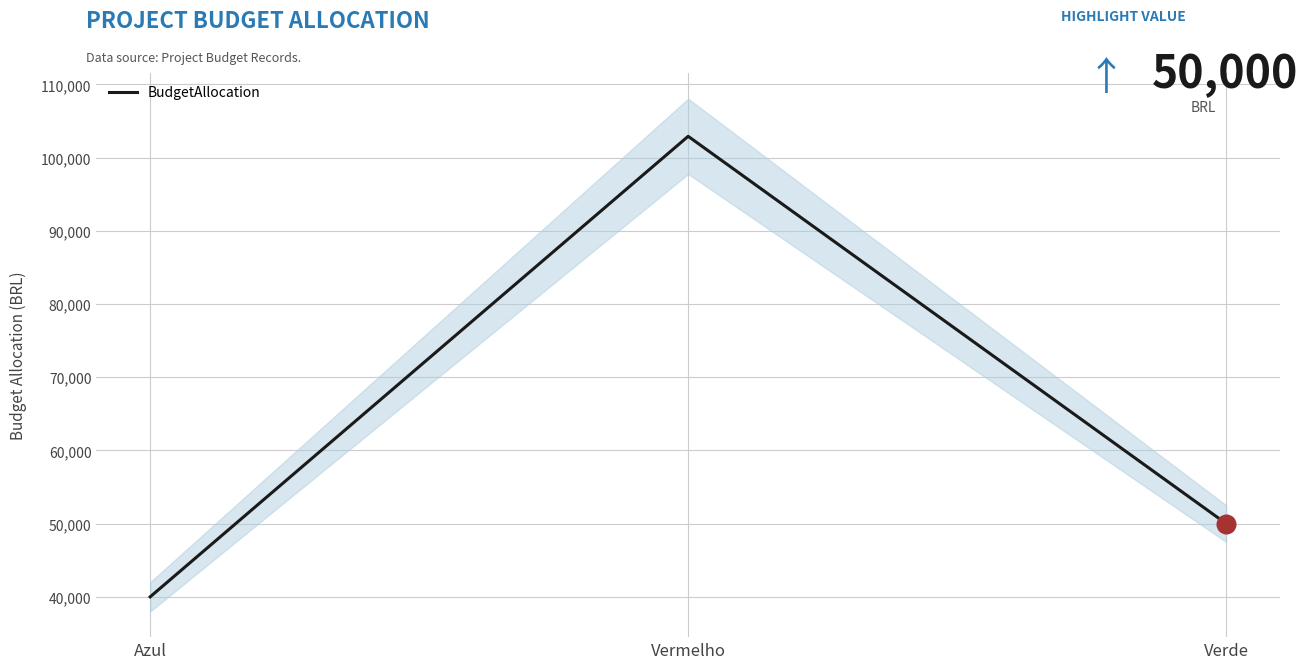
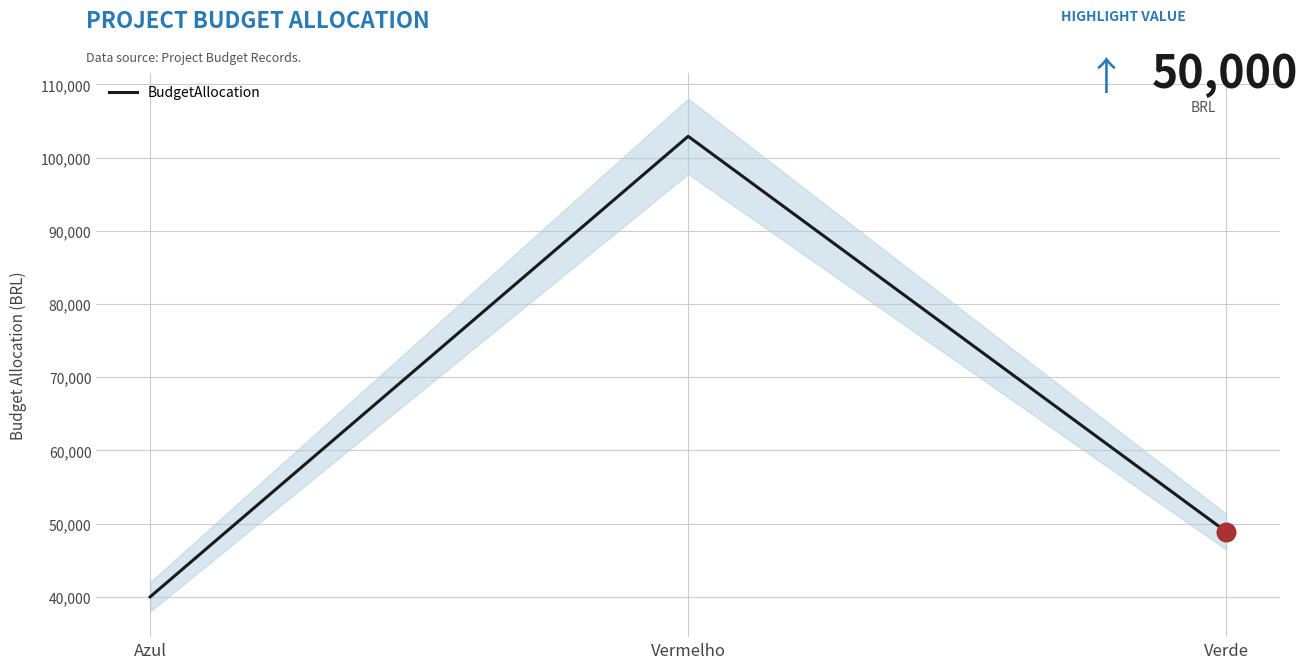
  {
    "BudgetAllocation": {
      "Azul": "40,000",
      "Vermelho": "103,000",
-     "Verde": "50,000"
+     "Verde": "49,000"
    }
  }
